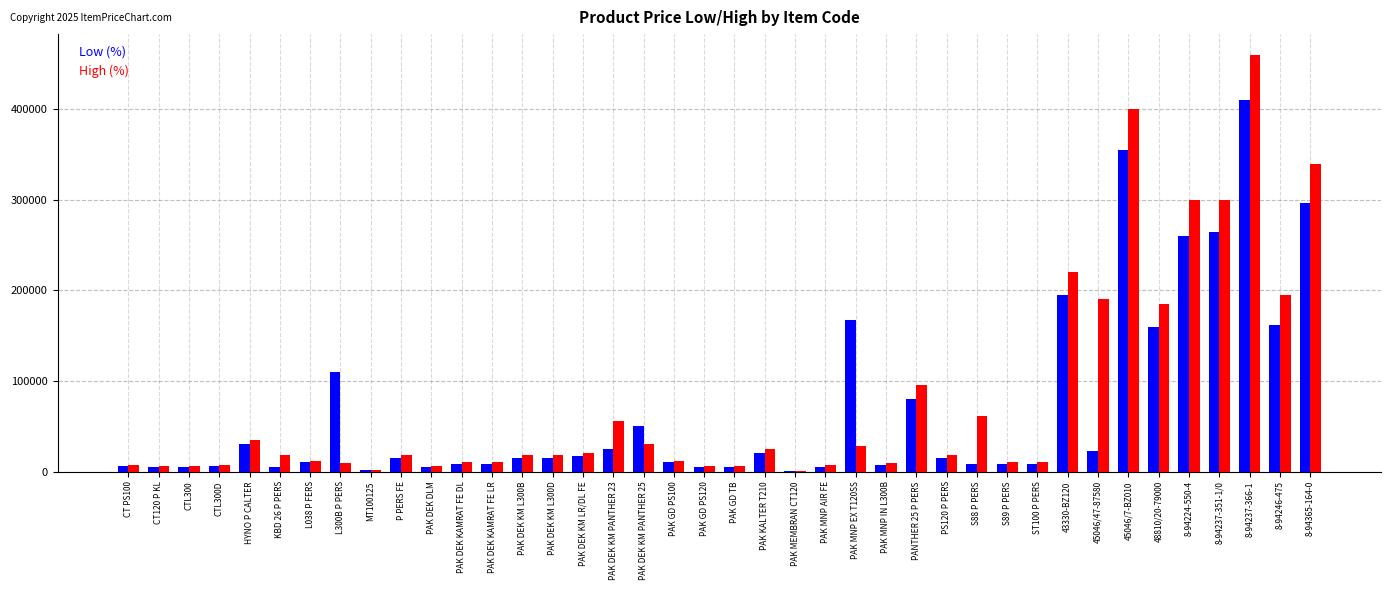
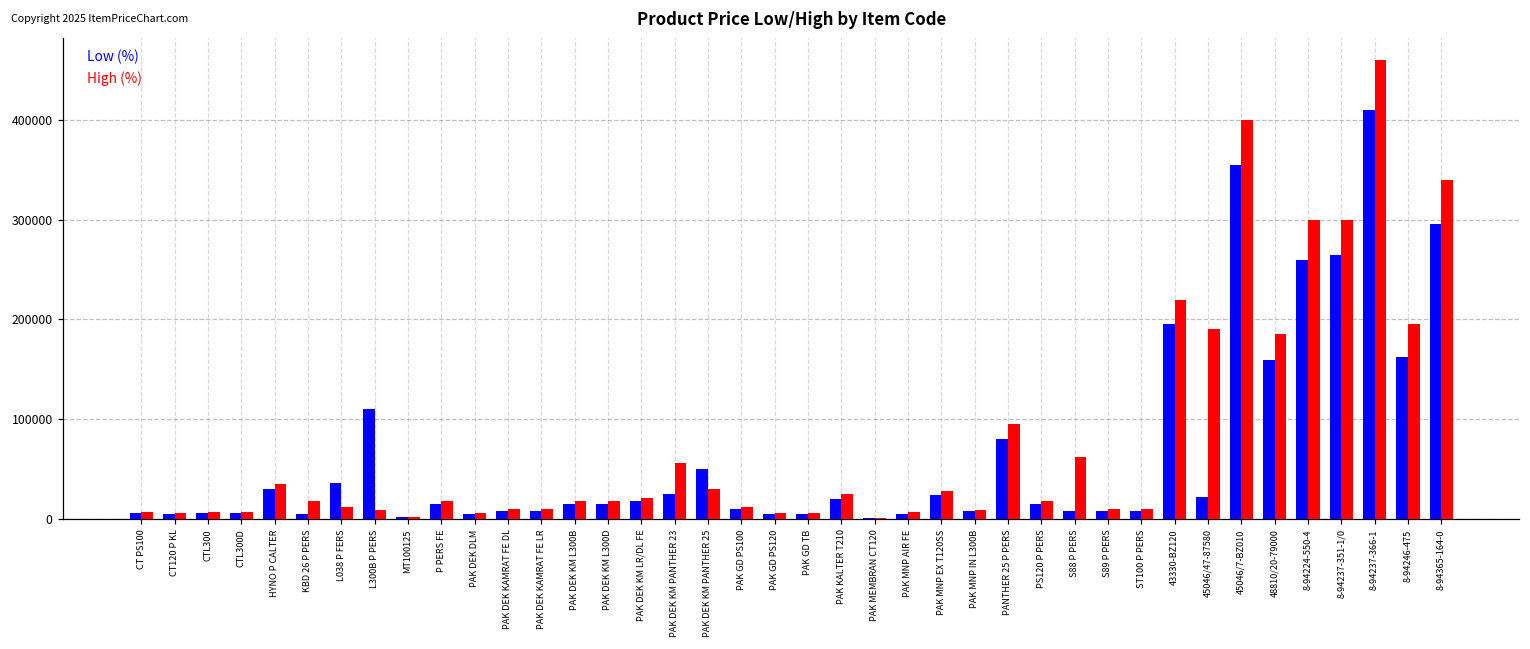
  {
    "Low (%)": {
      "CT PS100": 10000,
      "CT120 P KL": 10000,
      "CTL300": 10000,
      "CTL300D": 10000,
      "HYNO P CALTER": 30000,
      "KBD 26 P PERS": 0,
-     "L038 P FERS": 10000,
+     "L038 P FERS": 40000,
      "L300B P PERS": 110000,
      "P PERS FE": 20000,
      "PAK DEK DLM": 10000,
      "PAK DEK KAMRAT FE DL": 10000,
      "PAK DEK KAMRAT FE LR": 10000,
      "PAK DEK KM L300B": 20000,
      "PAK DEK KM L300D": 20000,
      "PAK DEK KM LR/DL FE": 20000,
      "PAK DEK KM PANTHER 23": 30000,
      "PAK DEK KM PANTHER 25": 50000,
      "PAK GD PS100": 10000,
      "PAK GD PS120": 0,
      "PAK GD TB": 0,
      "PAK KALTER T210": 20000,
      "PAK MNP AIR FE": 10000,
-     "PAK MNP EX T120SS": 170000,
+     "PAK MNP EX T120SS": 20000,
      "PAK MNP IN L300B": 10000,
      "PANTHER 25 P PERS": 80000,
      "PS120 P PERS": 20000,
      "S88 P PERS": 10000,
      "S89 P PERS": 10000,
      "ST100 P PERS": 10000,
      "43330-BZ120": 200000,
      "45046/47-87580": 20000,
      "45046/7-BZ010": 360000,
      "48810/20-79000": 160000,
      "8-94224-550-4": 260000,
      "8-94237-351-1/0": 270000,
      "8-94237-366-1": 410000,
      "8-94246-475": 160000,
      "8-94365-164-0": 300000
    },
    "High (%)": {
      "CT PS100": 10000,
      "CT120 P KL": 10000,
      "CTL300": 10000,
      "CTL300D": 10000,
      "HYNO P CALTER": 40000,
      "KBD 26 P PERS": 20000,
      "L038 P FERS": 10000,
      "L300B P PERS": 10000,
      "P PERS FE": 20000,
      "PAK DEK DLM": 10000,
      "PAK DEK KAMRAT FE DL": 10000,
      "PAK DEK KAMRAT FE LR": 10000,
      "PAK DEK KM L300B": 20000,
      "PAK DEK KM L300D": 20000,
      "PAK DEK KM LR/DL FE": 20000,
      "PAK DEK KM PANTHER 23": 60000,
      "PAK DEK KM PANTHER 25": 30000,
      "PAK GD PS100": 10000,
      "PAK GD PS120": 10000,
      "PAK GD TB": 10000,
      "PAK KALTER T210": 30000,
      "PAK MNP AIR FE": 10000,
      "PAK MNP EX T120SS": 30000,
      "PAK MNP IN L300B": 10000,
      "PANTHER 25 P PERS": 100000,
      "PS120 P PERS": 20000,
      "S88 P PERS": 60000,
      "S89 P PERS": 10000,
      "ST100 P PERS": 10000,
      "43330-BZ120": 220000,
      "45046/47-87580": 190000,
      "45046/7-BZ010": 400000,
      "48810/20-79000": 190000,
      "8-94224-550-4": 300000,
      "8-94237-351-1/0": 300000,
      "8-94237-366-1": 460000,
      "8-94246-475": 200000,
      "8-94365-164-0": 340000
    }
  }
